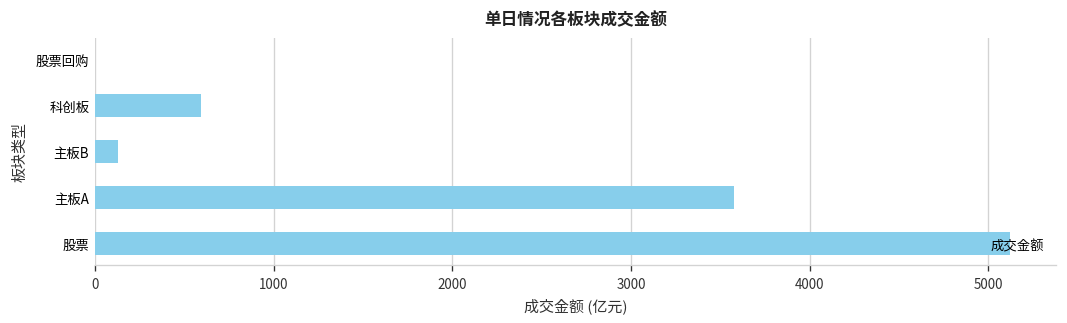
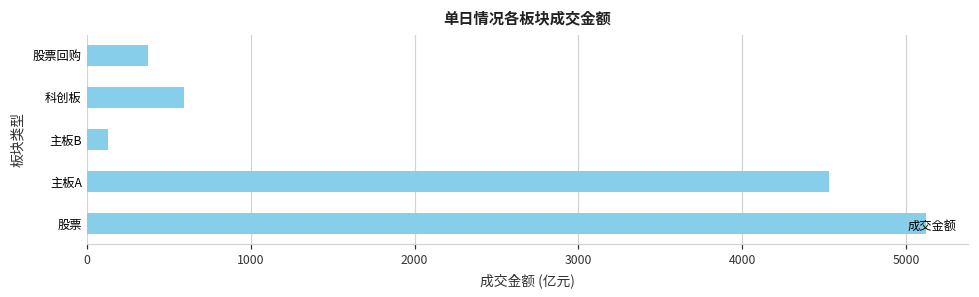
  {
-   "股票回购": 0,
+   "股票回购": 370,
    "科创板": 590,
    "主板B": 130,
-   "主板A": 3570,
+   "主板A": 4530,
    "股票": 5120
  }
